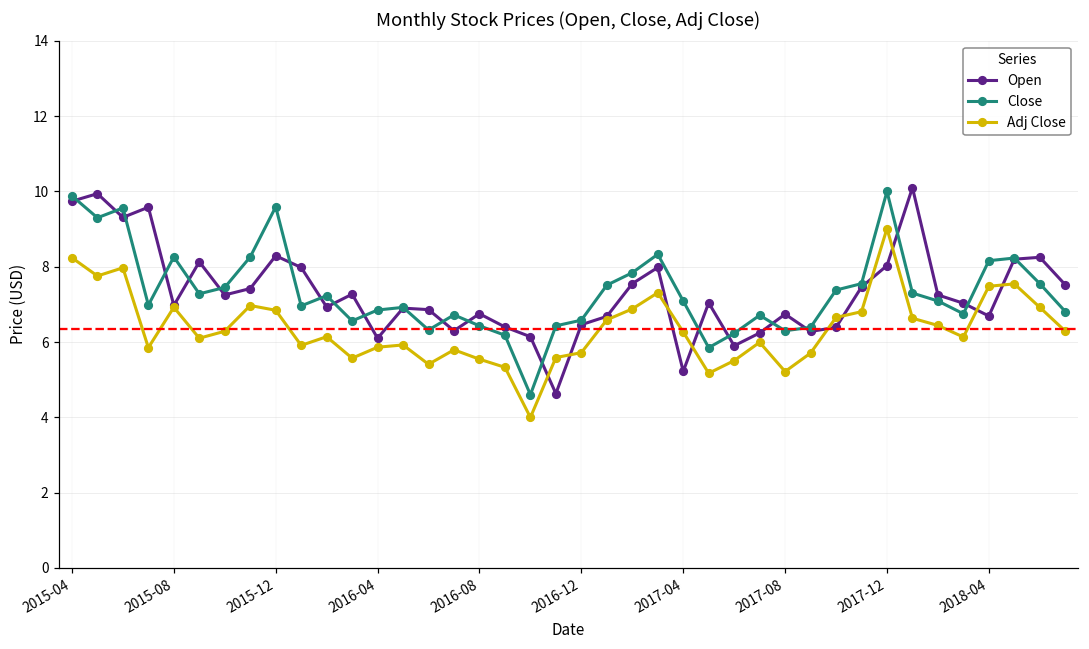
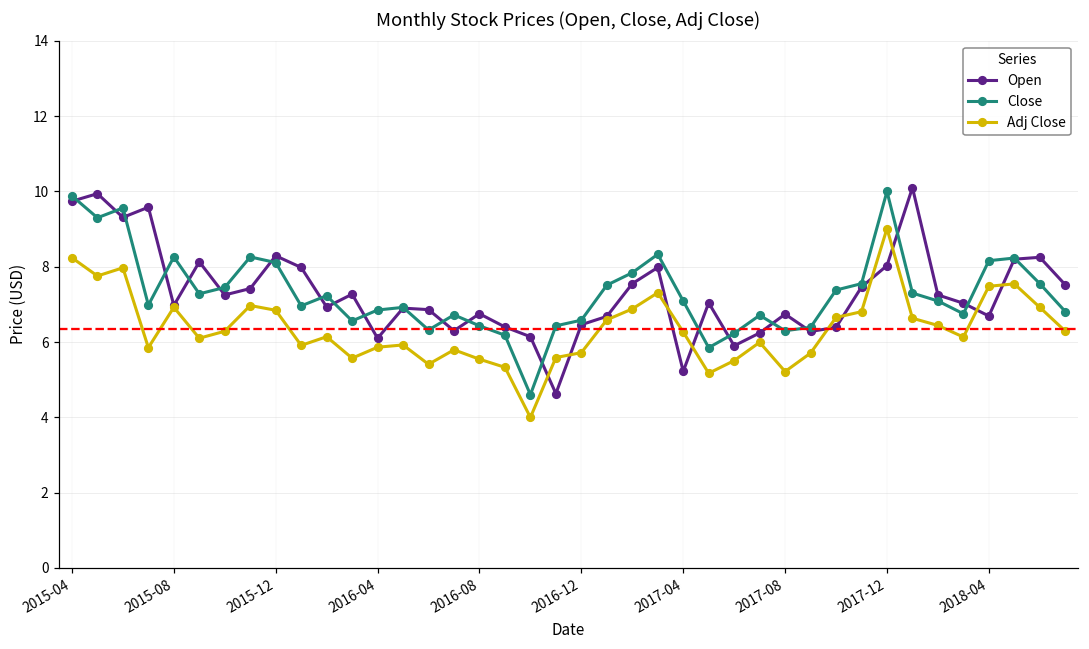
  {
    "Open": {
      "2015-04": 9.7,
      "2015-12": 8.3,
      "2016-04": 6.1,
      "2016-08": 6.8,
      "2016-12": 6.5,
      "2017-04": 5.2,
      "2017-08": 6.7,
      "2017-12": 8.0,
      "2018-04": 6.7
    },
    "Close": {
      "2015-04": 9.9,
      "2015-08": 8.3,
-     "2015-12": 9.6,
+     "2015-12": 8.1,
      "2016-04": 6.9,
      "2016-08": 6.4,
      "2016-12": 6.6,
      "2017-04": 7.1,
      "2017-08": 6.3,
      "2017-12": 10.0,
      "2018-04": 8.2
    },
    "Adj Close": {
      "2015-04": 8.2,
      "2015-12": 6.8,
      "2016-04": 5.9,
      "2016-08": 5.5,
      "2016-12": 5.7,
      "2017-04": 6.3,
      "2017-08": 5.2,
      "2017-12": 9.0,
      "2018-04": 7.5
    }
  }
